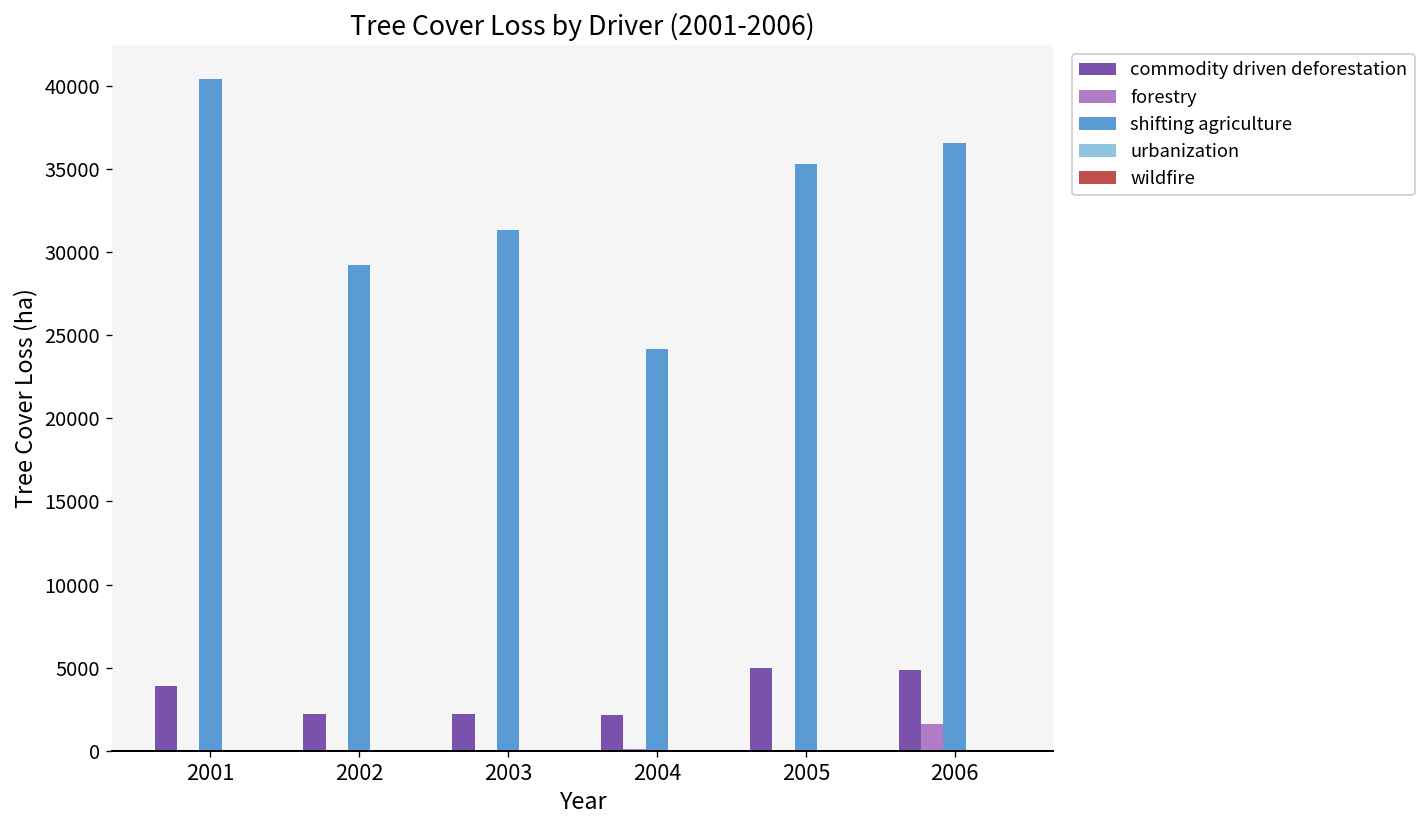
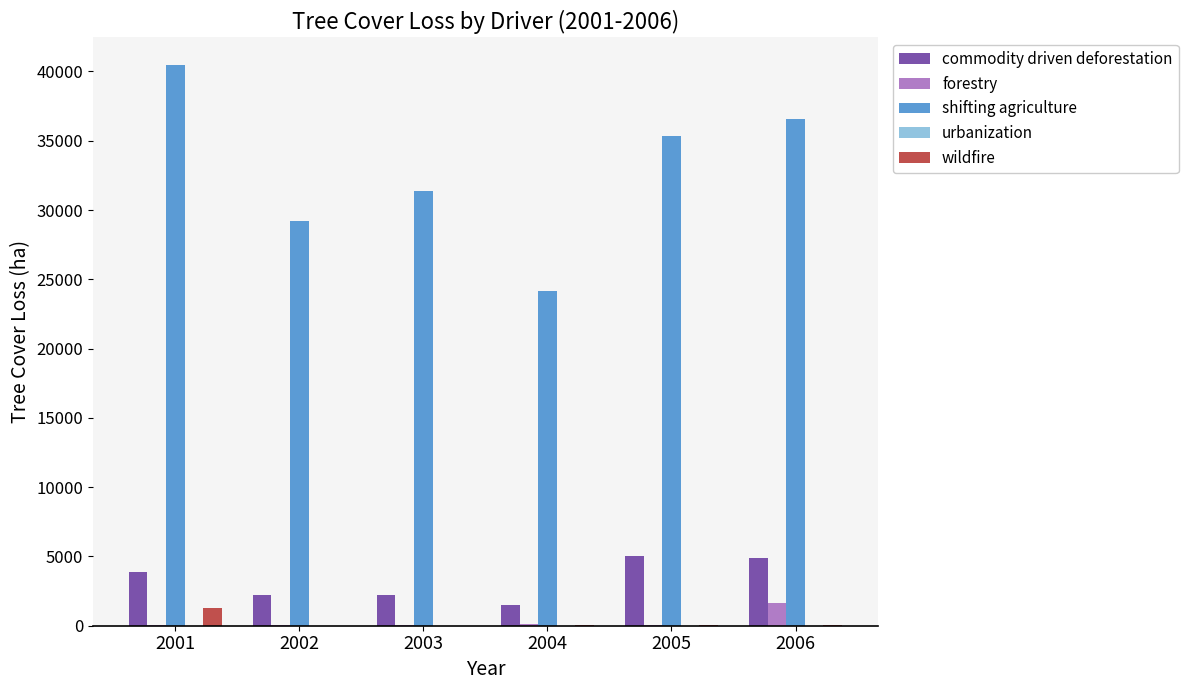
  {
    "commodity driven deforestation": {
      "2001": 3900,
      "2002": 2200,
      "2003": 2200,
-     "2004": 2100,
+     "2004": 1500,
      "2005": 5000,
      "2006": 4900
    },
    "forestry": {
      "2006": 1600
    },
    "shifting agriculture": {
      "2001": 40400,
      "2002": 29200,
      "2003": 31400,
      "2004": 24200,
      "2005": 35300,
      "2006": 36600
    },
    "wildfire": {
-     "2001": 0
+     "2001": 1300
    }
  }
